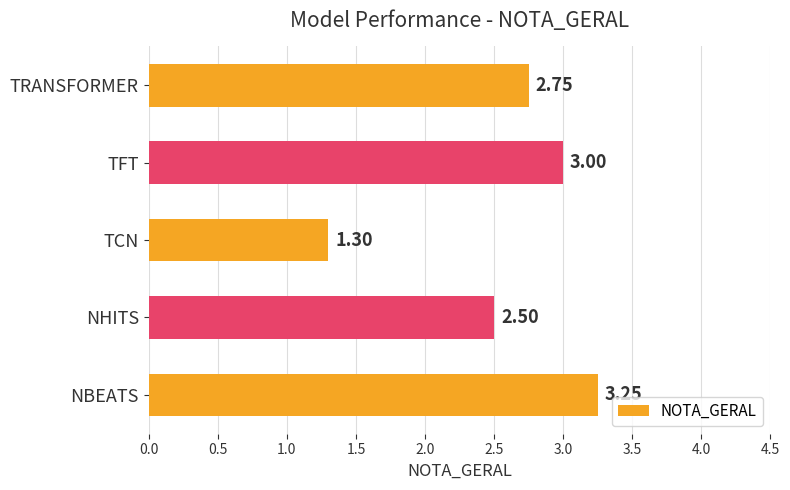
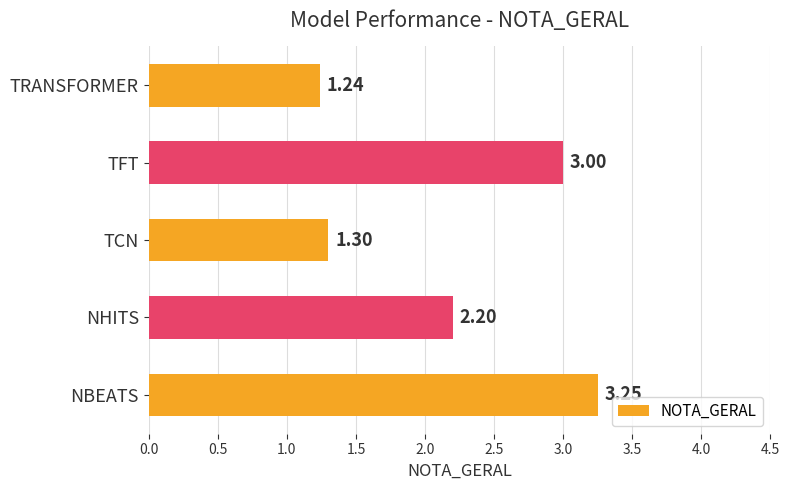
  {
-   "TRANSFORMER": 2.75,
+   "TRANSFORMER": 1.24,
    "TFT": 3.00,
    "TCN": 1.30,
-   "NHITS": 2.50
+   "NHITS": 2.20
  }
